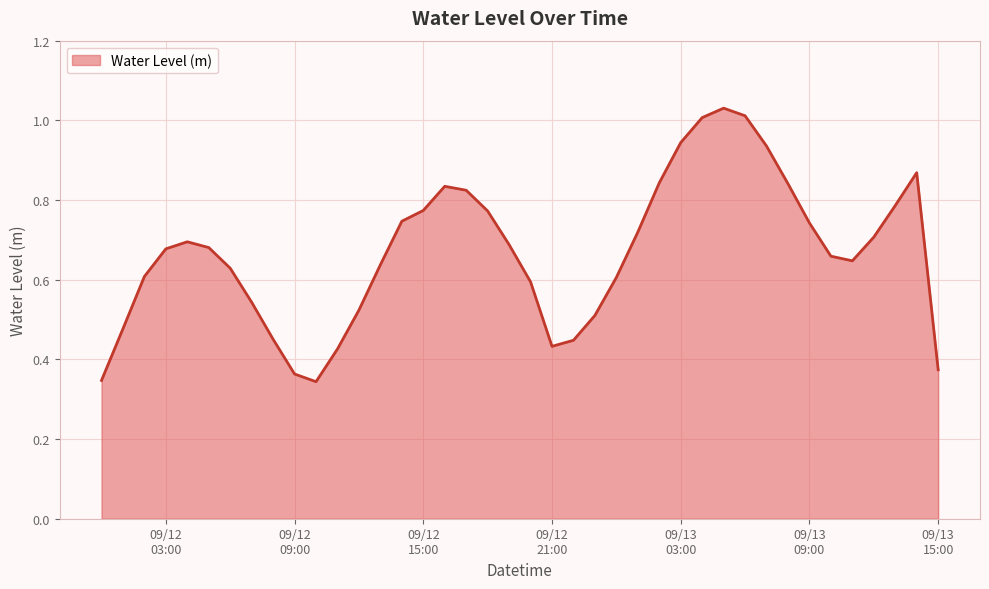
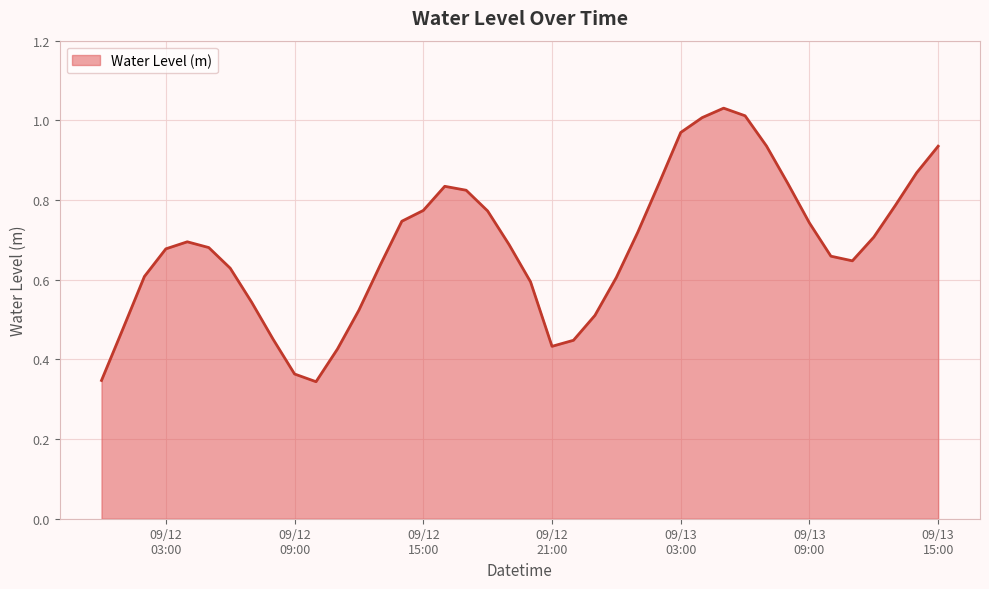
  {
    "09/12 03:00": 0.68,
    "09/12 09:00": 0.36,
    "09/12 15:00": 0.77,
    "09/12 21:00": 0.43,
-   "09/13 03:00": 0.94,
+   "09/13 03:00": 0.97,
    "09/13 09:00": 0.74,
-   "09/13 15:00": 0.37
+   "09/13 15:00": 0.94
  }
